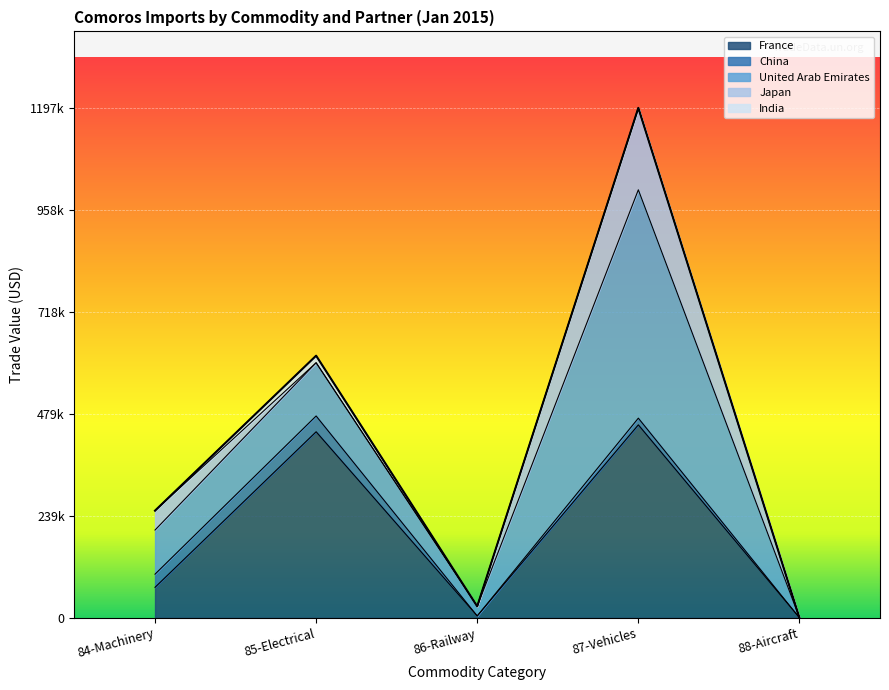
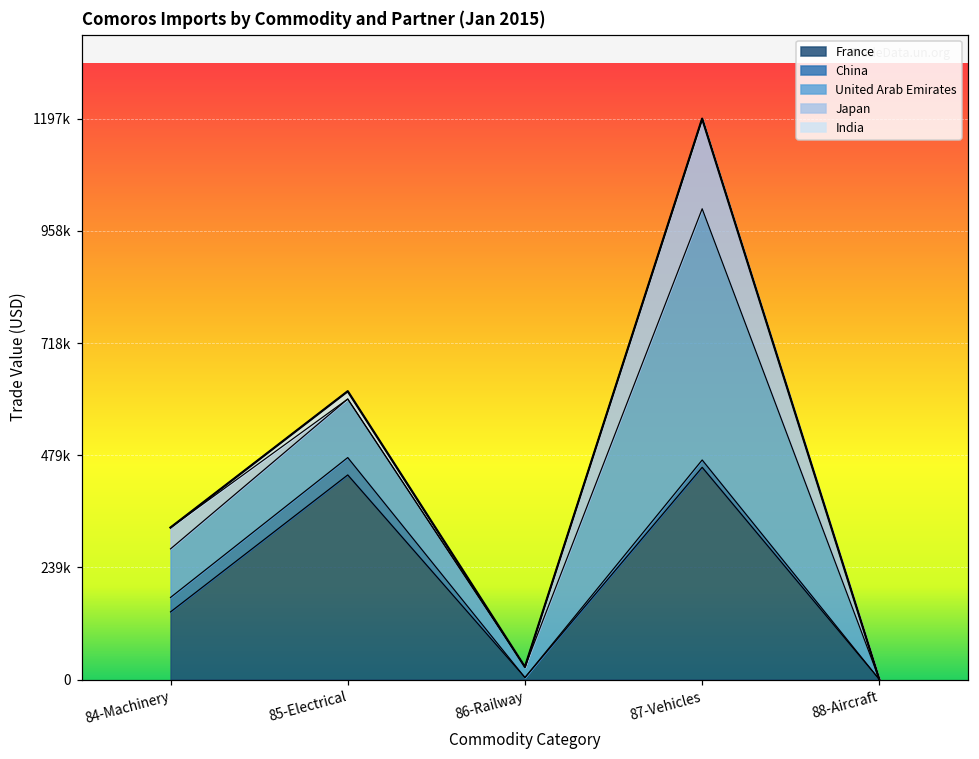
  {
    "France": {
-     "84-Machinery": 70000,
+     "84-Machinery": 140000,
      "85-Electrical": 440000,
      "87-Vehicles": 450000
    },
    "China": {
      "84-Machinery": 30000,
      "85-Electrical": 40000,
      "87-Vehicles": 20000
    },
    "United Arab Emirates": {
      "84-Machinery": 100000,
      "87-Vehicles": 540000
    }
  }
